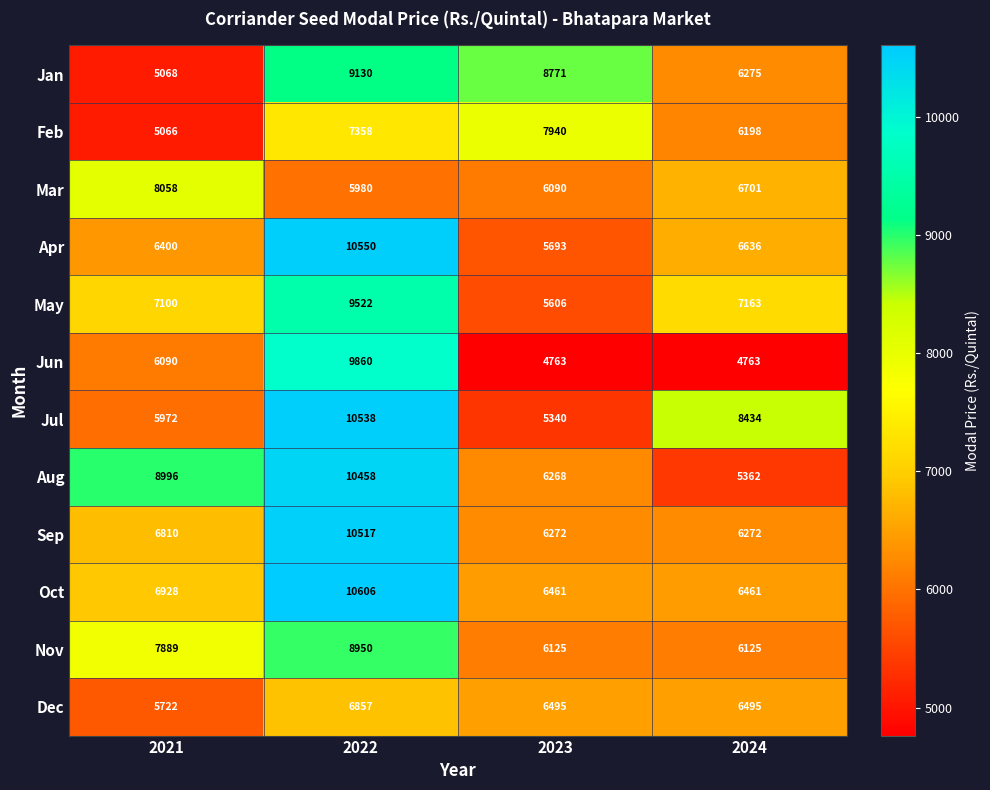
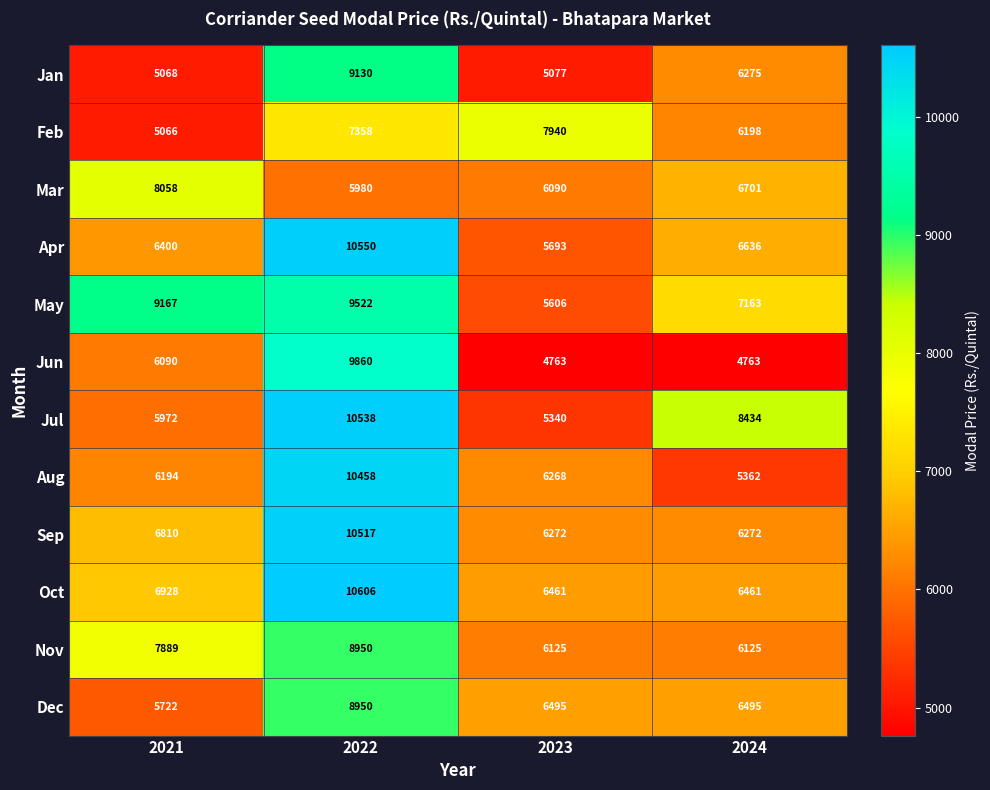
  {
    "Jan": {
      "2021": 5068,
      "2022": 9130,
-     "2023": 8771,
+     "2023": 5077,
      "2024": 6275
    },
    "Feb": {
      "2021": 5066,
      "2022": 7358,
      "2023": 7940,
      "2024": 6198
    },
    "Mar": {
      "2021": 8058,
      "2022": 5980,
      "2023": 6090,
      "2024": 6701
    },
    "Apr": {
      "2021": 6400,
      "2022": 10550,
      "2023": 5693,
      "2024": 6636
    },
    "May": {
-     "2021": 7100,
+     "2021": 9167,
      "2022": 9522,
      "2023": 5606,
      "2024": 7163
    },
    "Jun": {
      "2021": 6090,
      "2022": 9860,
      "2023": 4763,
      "2024": 4763
    },
    "Jul": {
      "2021": 5972,
      "2022": 10538,
      "2023": 5340,
      "2024": 8434
    },
    "Aug": {
-     "2021": 8996,
+     "2021": 6194,
      "2022": 10458,
      "2023": 6268,
      "2024": 5362
    },
    "Sep": {
      "2021": 6810,
      "2022": 10517,
      "2023": 6272,
      "2024": 6272
    },
    "Oct": {
      "2021": 6928,
      "2022": 10606,
      "2023": 6461,
      "2024": 6461
    },
    "Nov": {
      "2021": 7889,
      "2022": 8950,
      "2023": 6125,
      "2024": 6125
    },
    "Dec": {
      "2021": 5722,
-     "2022": 6857,
+     "2022": 8950,
      "2023": 6495,
      "2024": 6495
    }
  }
